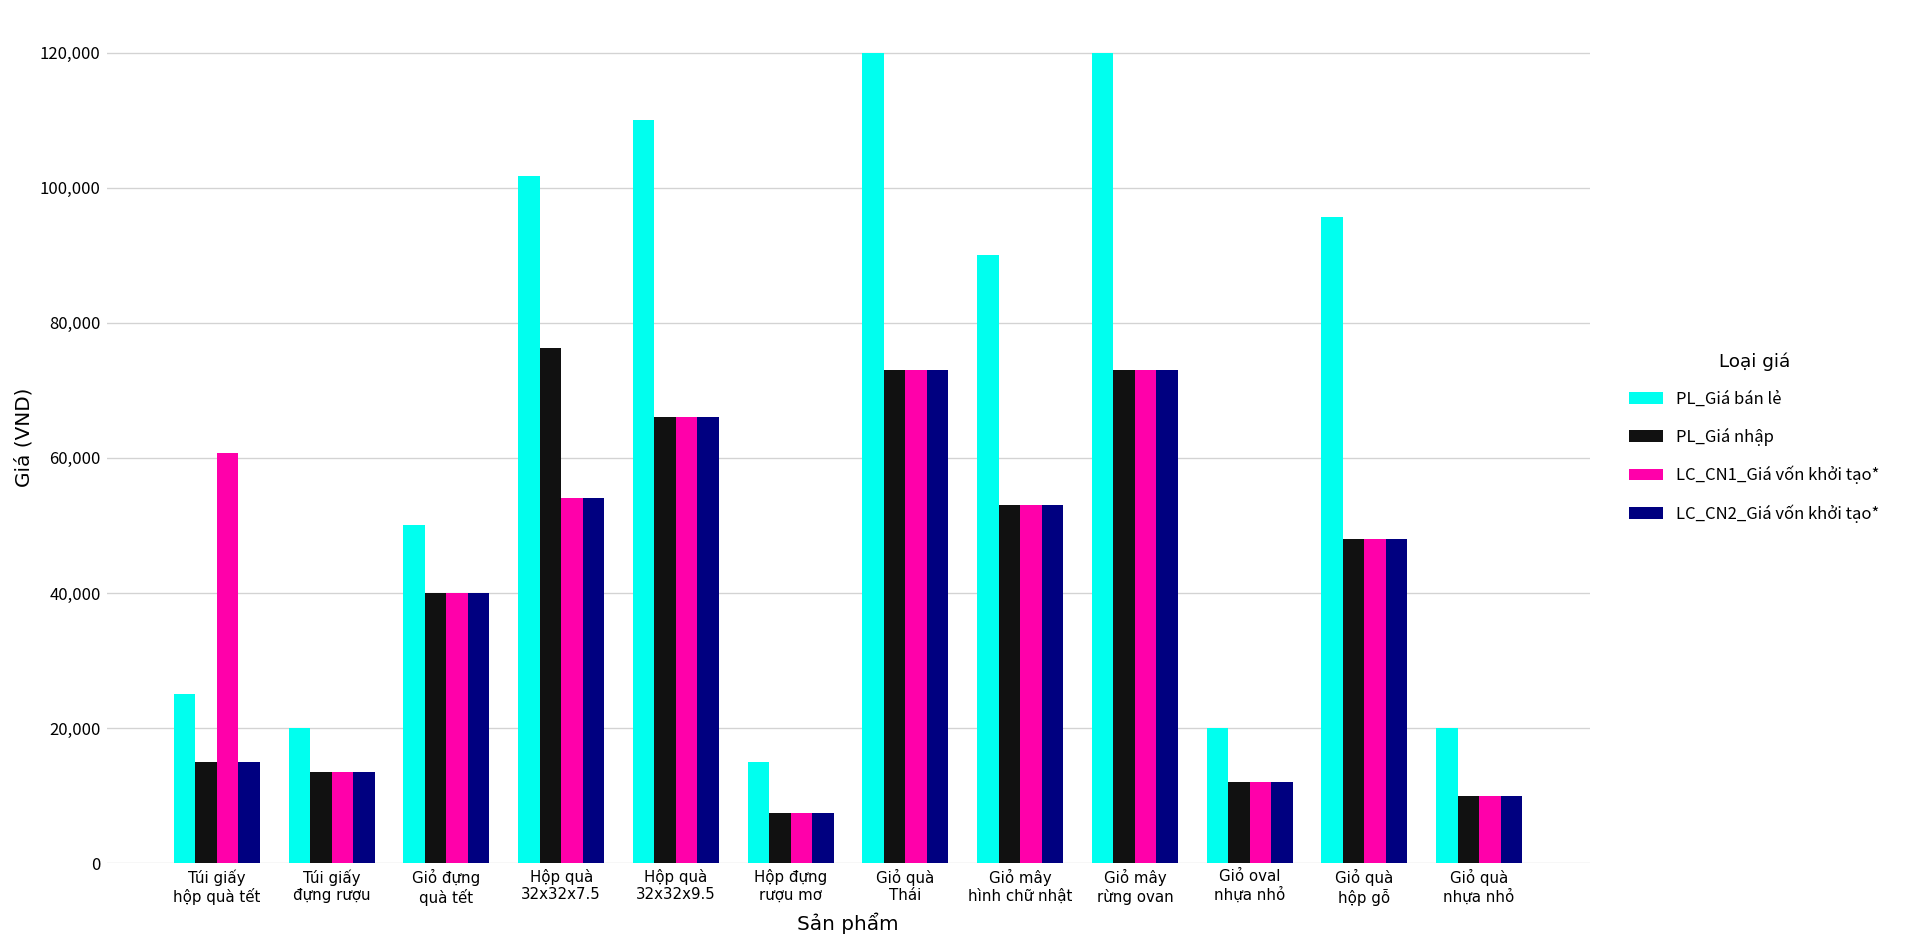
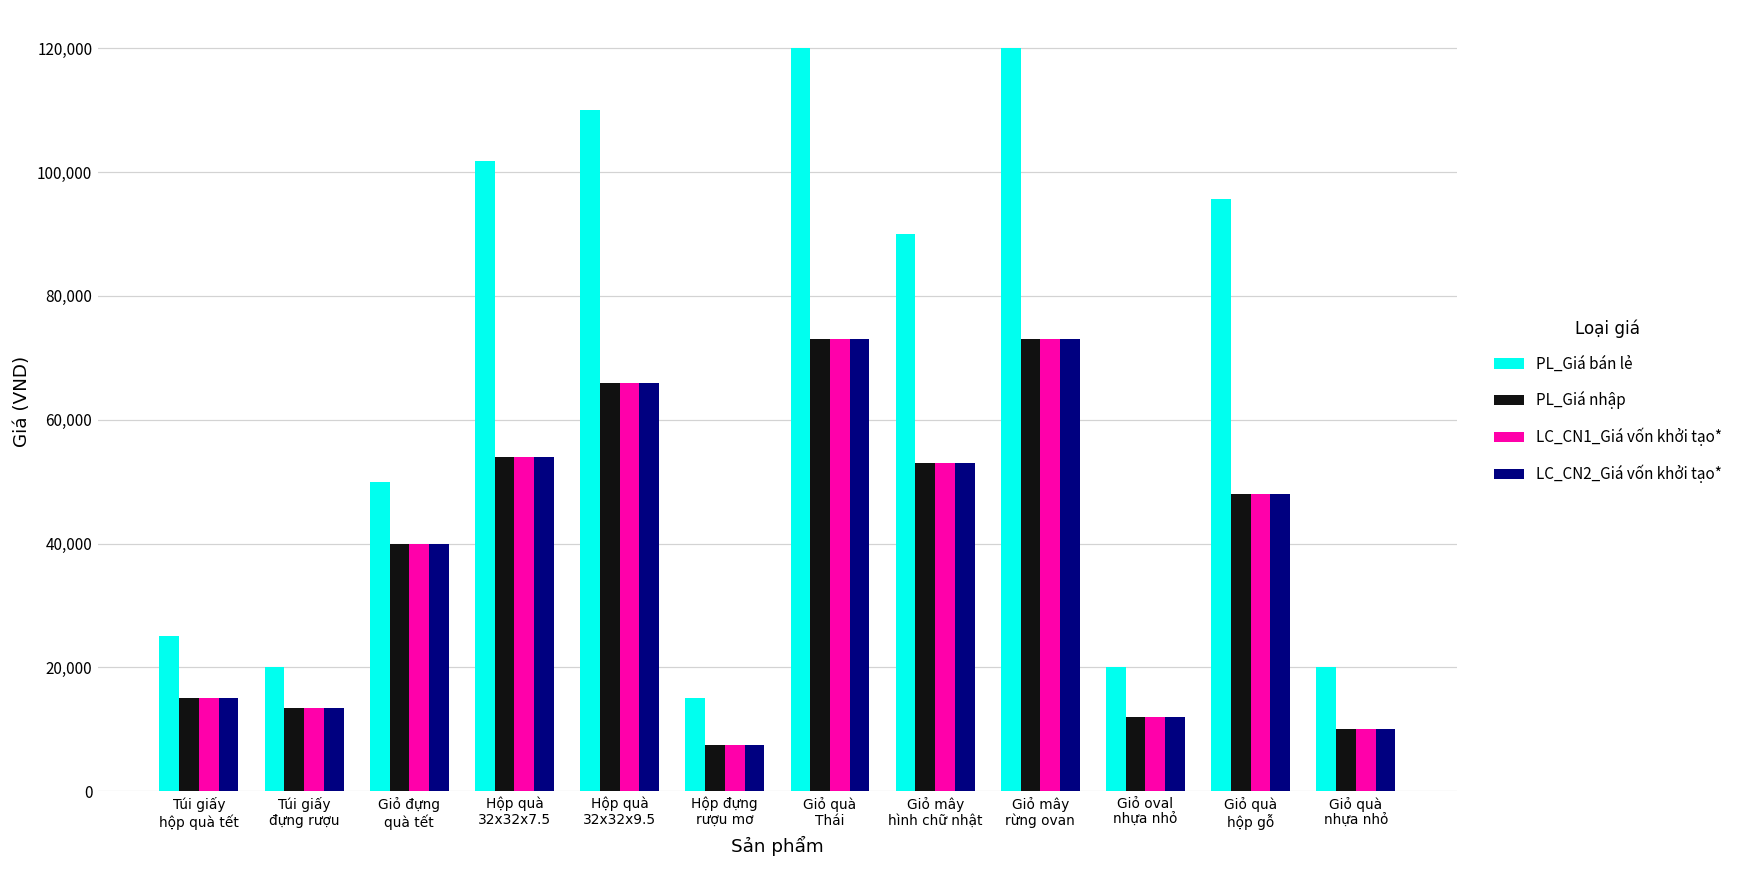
  {
    "PL_Giá bán lẻ": {
      "Túi giấy hộp quà tết": "25,000",
      "Túi giấy đựng rượu": "20,000",
      "Giỏ đựng quà tết": "50,000",
      "Hộp quà 32x32x7.5": "102,000",
      "Hộp quà 32x32x9.5": "110,000",
      "Hộp đựng rượu mơ": "15,000",
      "Giỏ quà Thái": "120,000",
      "Giỏ mây hình chữ nhật": "90,000",
      "Giỏ mây rừng ovan": "120,000",
      "Giỏ oval nhựa nhỏ": "20,000",
      "Giỏ quà hộp gỗ": "96,000",
      "Giỏ quà nhựa nhỏ": "20,000"
    },
    "PL_Giá nhập": {
      "Túi giấy hộp quà tết": "15,000",
      "Túi giấy đựng rượu": "14,000",
      "Giỏ đựng quà tết": "40,000",
-     "Hộp quà 32x32x7.5": "76,000",
+     "Hộp quà 32x32x7.5": "54,000",
      "Hộp quà 32x32x9.5": "66,000",
      "Hộp đựng rượu mơ": "8,000",
      "Giỏ quà Thái": "73,000",
      "Giỏ mây hình chữ nhật": "53,000",
      "Giỏ mây rừng ovan": "73,000",
      "Giỏ oval nhựa nhỏ": "12,000",
      "Giỏ quà hộp gỗ": "48,000",
      "Giỏ quà nhựa nhỏ": "10,000"
    },
    "LC_CN1_Giá vốn khởi tạo*": {
-     "Túi giấy hộp quà tết": "61,000",
+     "Túi giấy hộp quà tết": "15,000",
      "Túi giấy đựng rượu": "14,000",
      "Giỏ đựng quà tết": "40,000",
      "Hộp quà 32x32x7.5": "54,000",
      "Hộp quà 32x32x9.5": "66,000",
      "Hộp đựng rượu mơ": "8,000",
      "Giỏ quà Thái": "73,000",
      "Giỏ mây hình chữ nhật": "53,000",
      "Giỏ mây rừng ovan": "73,000",
      "Giỏ oval nhựa nhỏ": "12,000",
      "Giỏ quà hộp gỗ": "48,000",
      "Giỏ quà nhựa nhỏ": "10,000"
    },
    "LC_CN2_Giá vốn khởi tạo*": {
      "Túi giấy hộp quà tết": "15,000",
      "Túi giấy đựng rượu": "14,000",
      "Giỏ đựng quà tết": "40,000",
      "Hộp quà 32x32x7.5": "54,000",
      "Hộp quà 32x32x9.5": "66,000",
      "Hộp đựng rượu mơ": "8,000",
      "Giỏ quà Thái": "73,000",
      "Giỏ mây hình chữ nhật": "53,000",
      "Giỏ mây rừng ovan": "73,000",
      "Giỏ oval nhựa nhỏ": "12,000",
      "Giỏ quà hộp gỗ": "48,000",
      "Giỏ quà nhựa nhỏ": "10,000"
    }
  }
